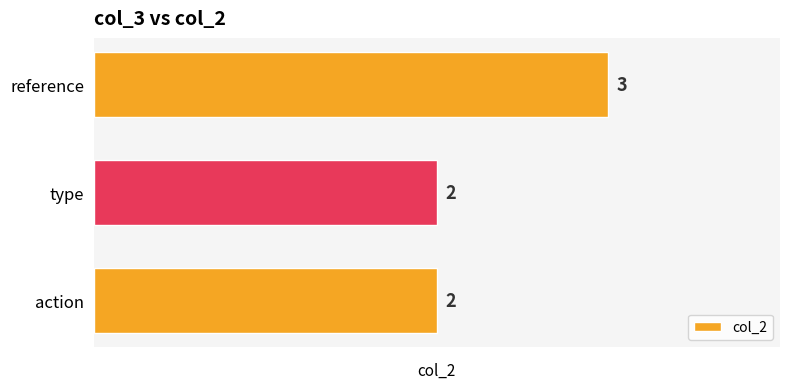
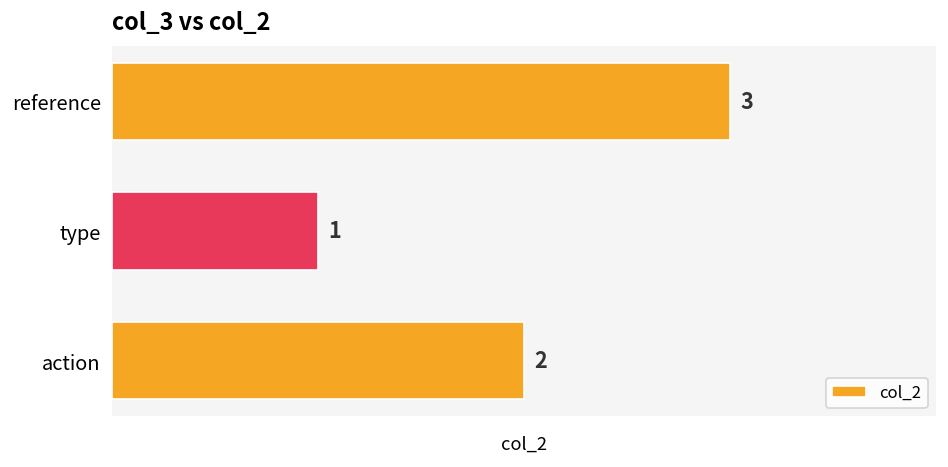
  {
    "reference": 3,
-   "type": 2,
+   "type": 1,
    "action": 2
  }
